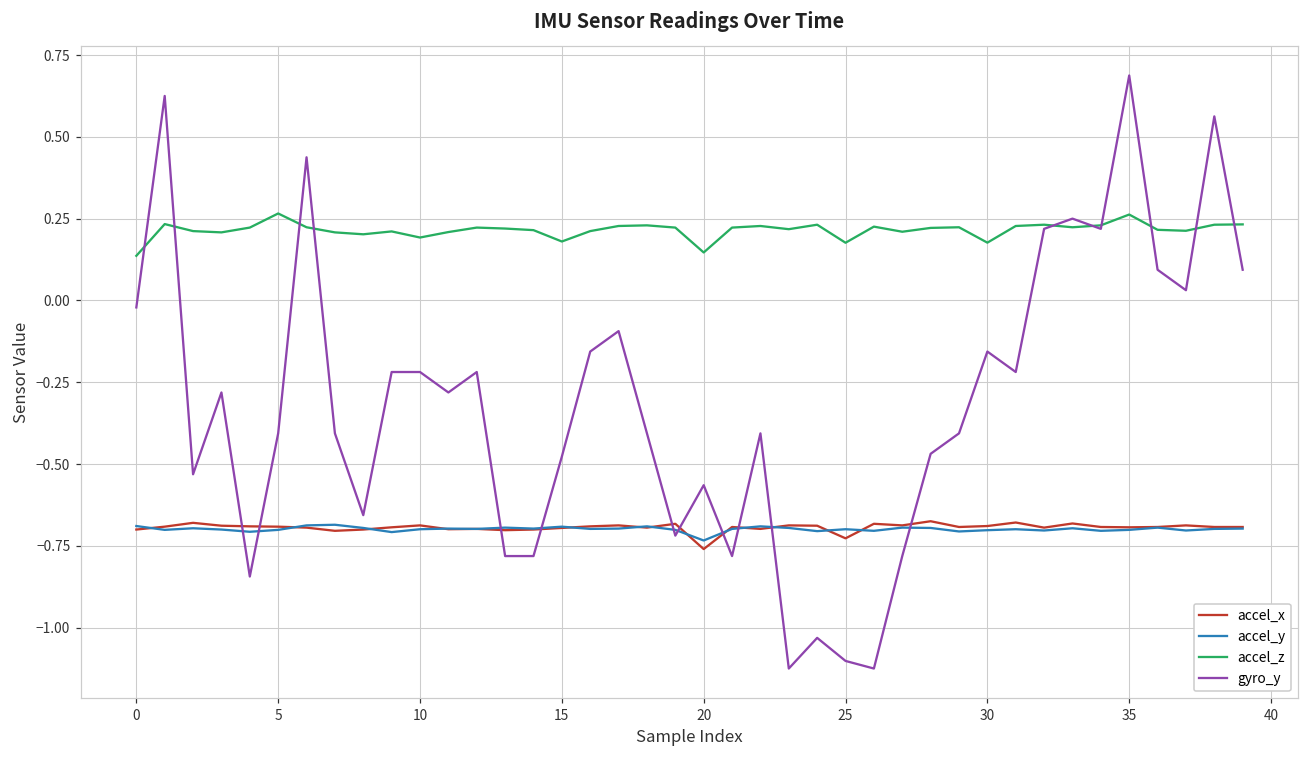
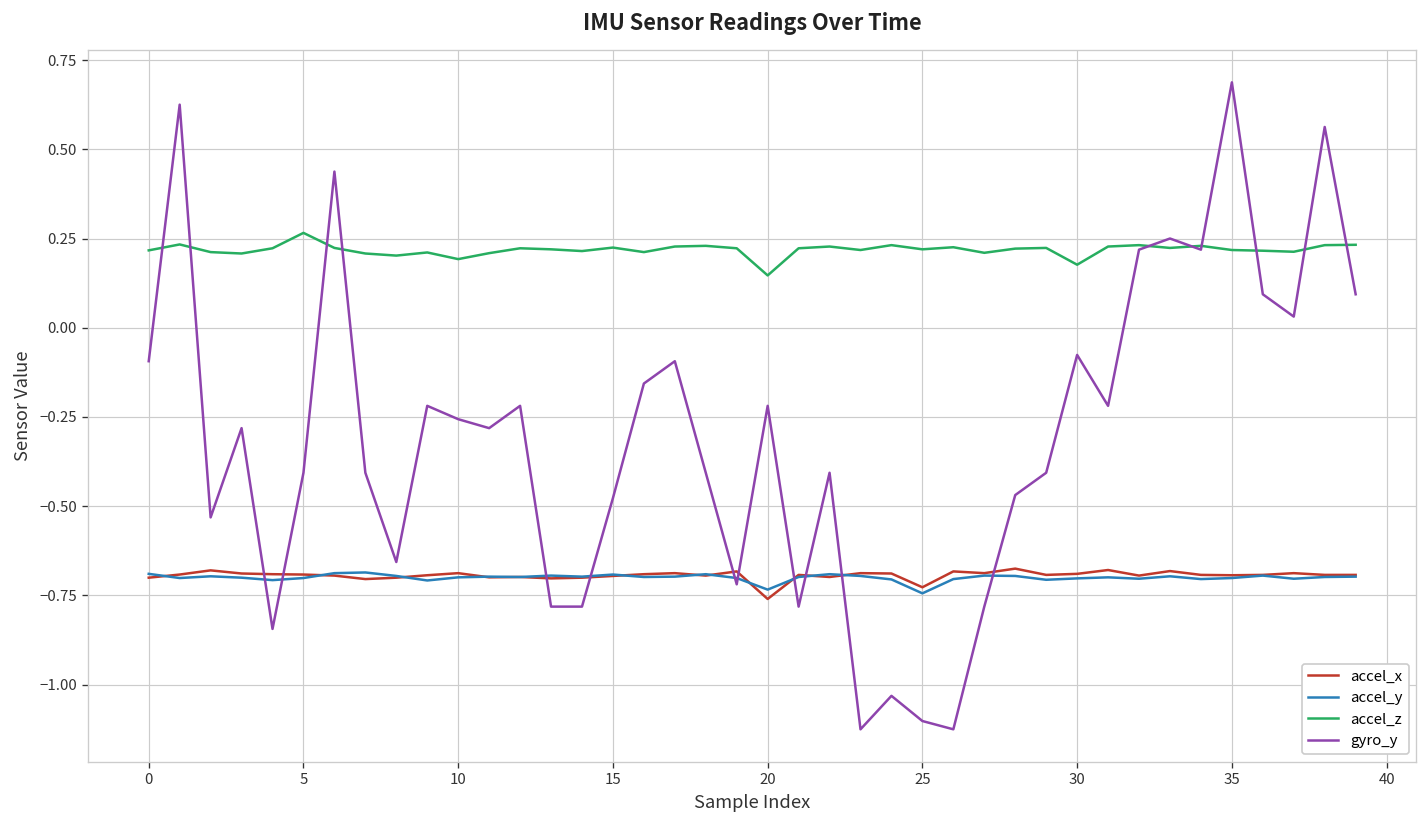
  {
    "accel_x": {
      "0": -0.70,
      "5": -0.69,
      "10": -0.69,
      "20": -0.76,
      "25": -0.73,
      "30": -0.69
    },
    "accel_y": {
      "0": -0.69,
      "5": -0.70,
      "10": -0.70,
      "20": -0.73,
-     "25": -0.70,
+     "25": -0.74,
      "30": -0.70
    },
    "accel_z": {
-     "0": 0.14,
+     "0": 0.22,
      "5": 0.27,
      "10": 0.19,
-     "15": 0.18,
+     "15": 0.22,
      "20": 0.15,
-     "25": 0.18,
+     "25": 0.22,
      "30": 0.18,
-     "35": 0.26
+     "35": 0.22
    },
    "gyro_y": {
-     "0": -0.02,
+     "0": -0.09,
      "5": -0.41,
-     "10": -0.22,
+     "10": -0.26,
      "15": -0.48,
-     "20": -0.56,
+     "20": -0.22,
      "25": -1.10,
-     "30": -0.16,
+     "30": -0.08,
      "35": 0.69
    }
  }
